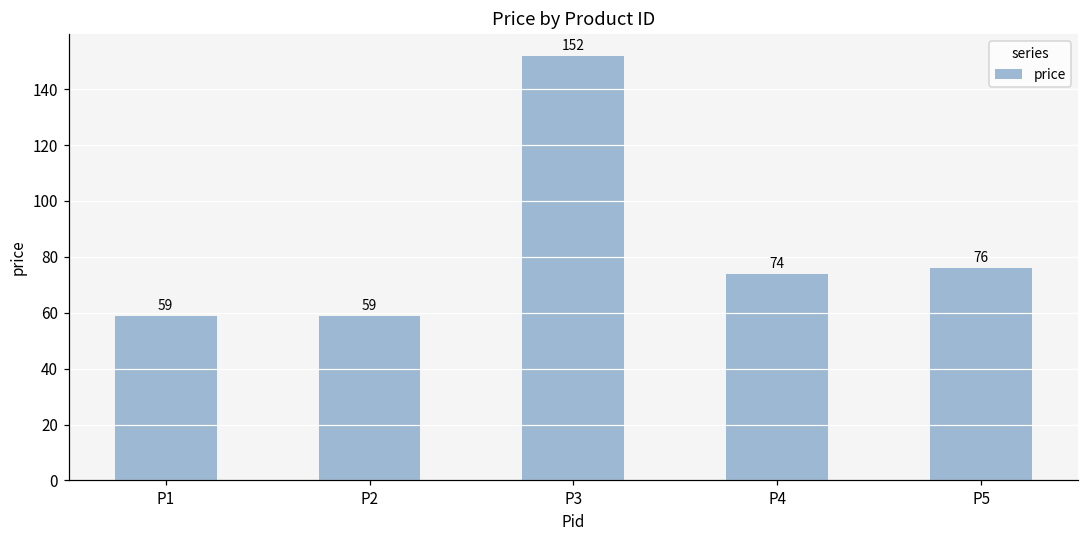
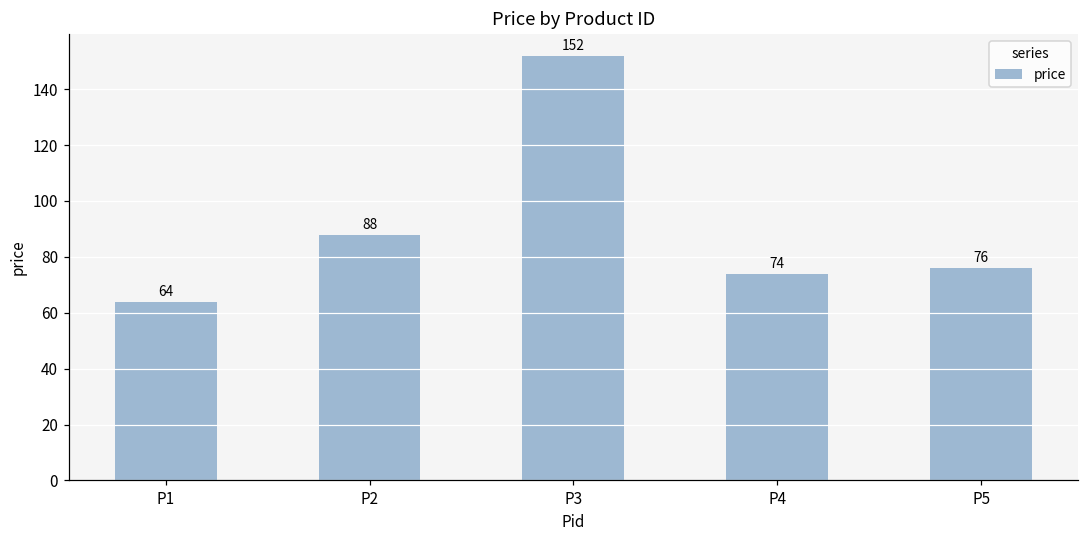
  {
-   "P1": 59,
-   "P2": 59,
+   "P1": 64,
+   "P2": 88,
    "P3": 152,
    "P4": 74,
    "P5": 76
  }
